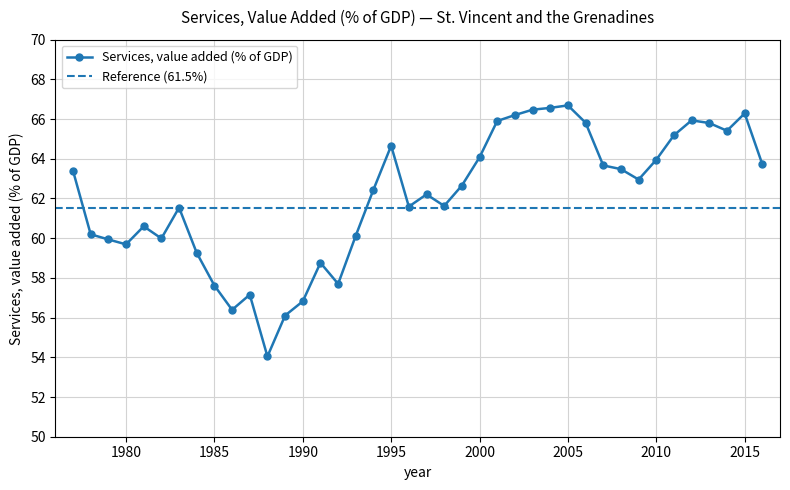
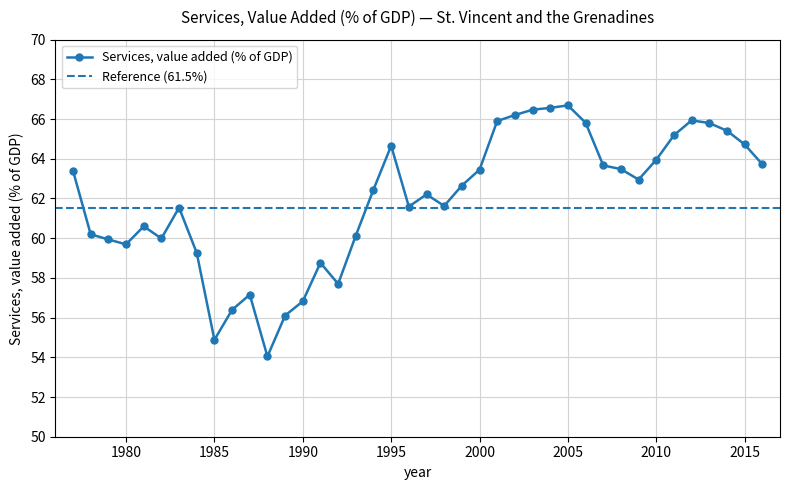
  {
    "1980": 59.7,
-   "1985": 57.6,
+   "1985": 54.9,
    "1990": 56.8,
    "1995": 64.7,
-   "2000": 64.1,
+   "2000": 63.5,
    "2005": 66.7,
    "2010": 64.0,
-   "2015": 66.3
+   "2015": 64.7
  }
